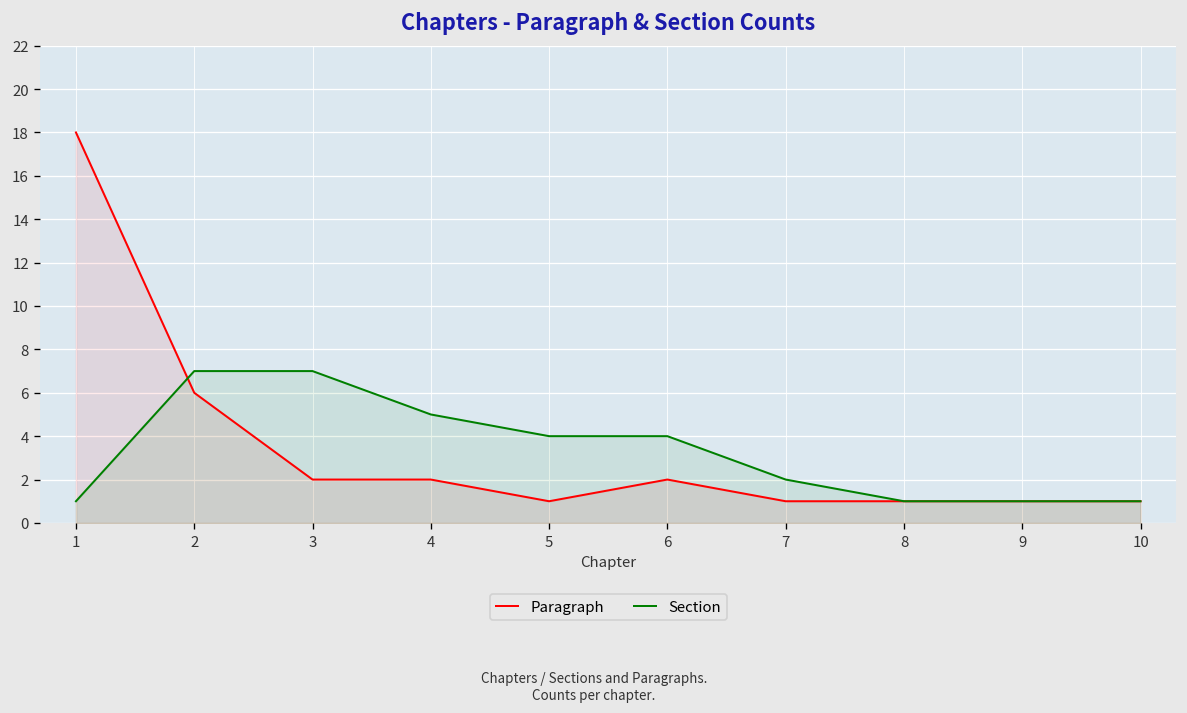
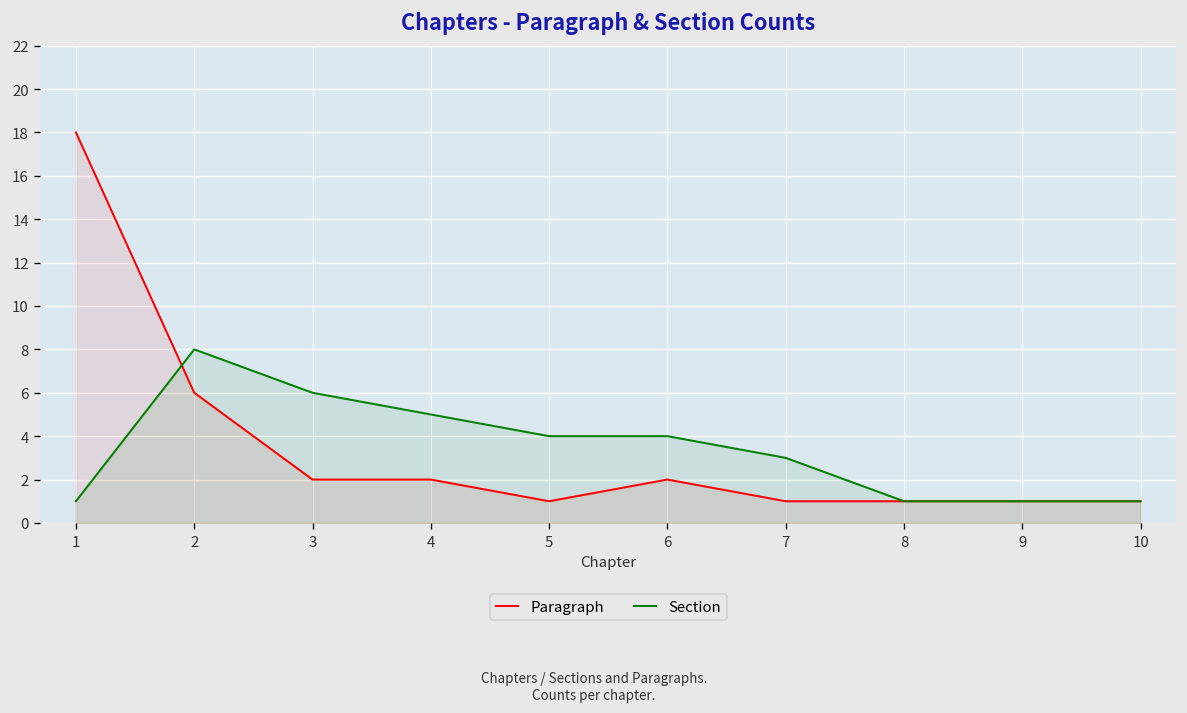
  {
    "Paragraph": {
      "1": 18,
      "2": 6,
      "3": 2,
      "4": 2,
      "5": 1,
      "6": 2,
      "7": 1
    },
    "Section": {
      "1": 1,
-     "2": 7,
-     "3": 7,
+     "2": 8,
+     "3": 6,
      "4": 5,
      "5": 4,
      "6": 4,
-     "7": 2
+     "7": 3
    }
  }
